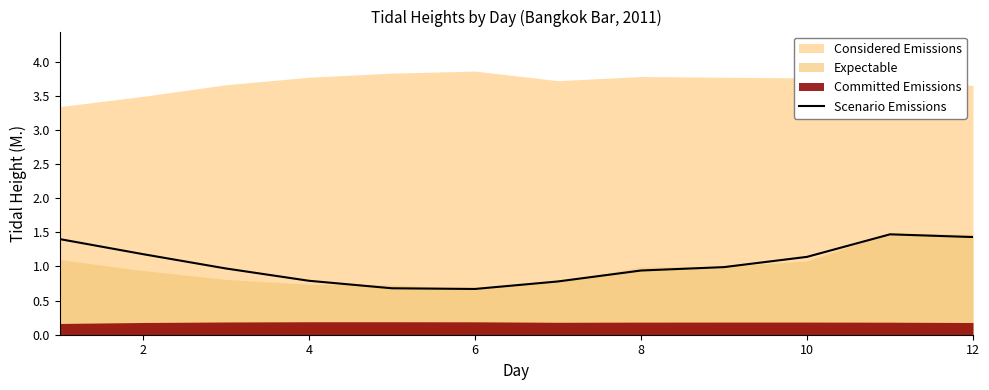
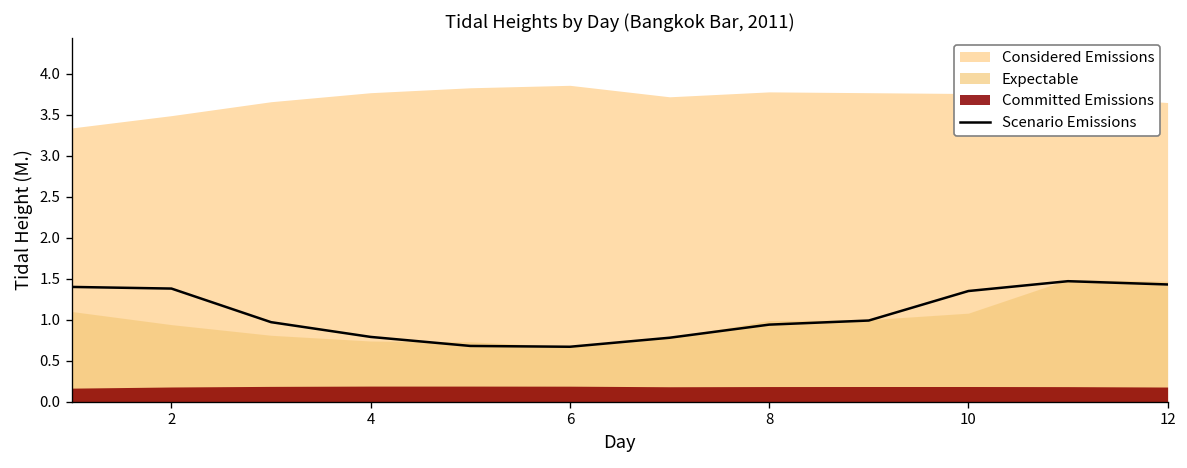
  {
    "Scenario Emissions": {
-     "2": 1.2,
+     "2": 1.4,
      "4": 0.8,
      "8": 0.9,
-     "10": 1.1,
+     "10": 1.4,
      "12": 1.4
    }
  }
